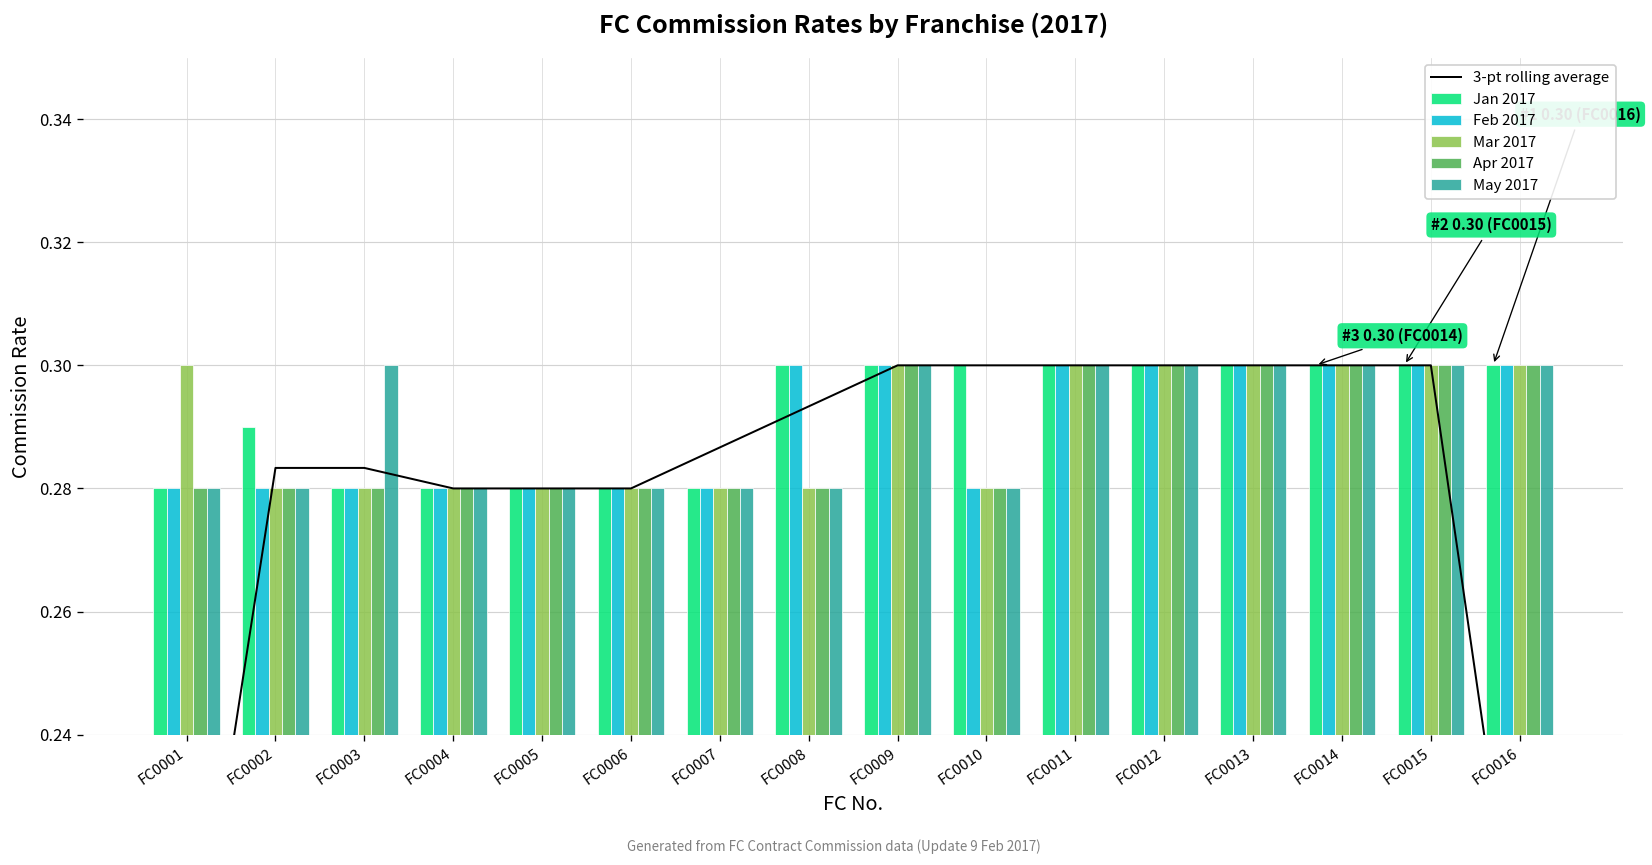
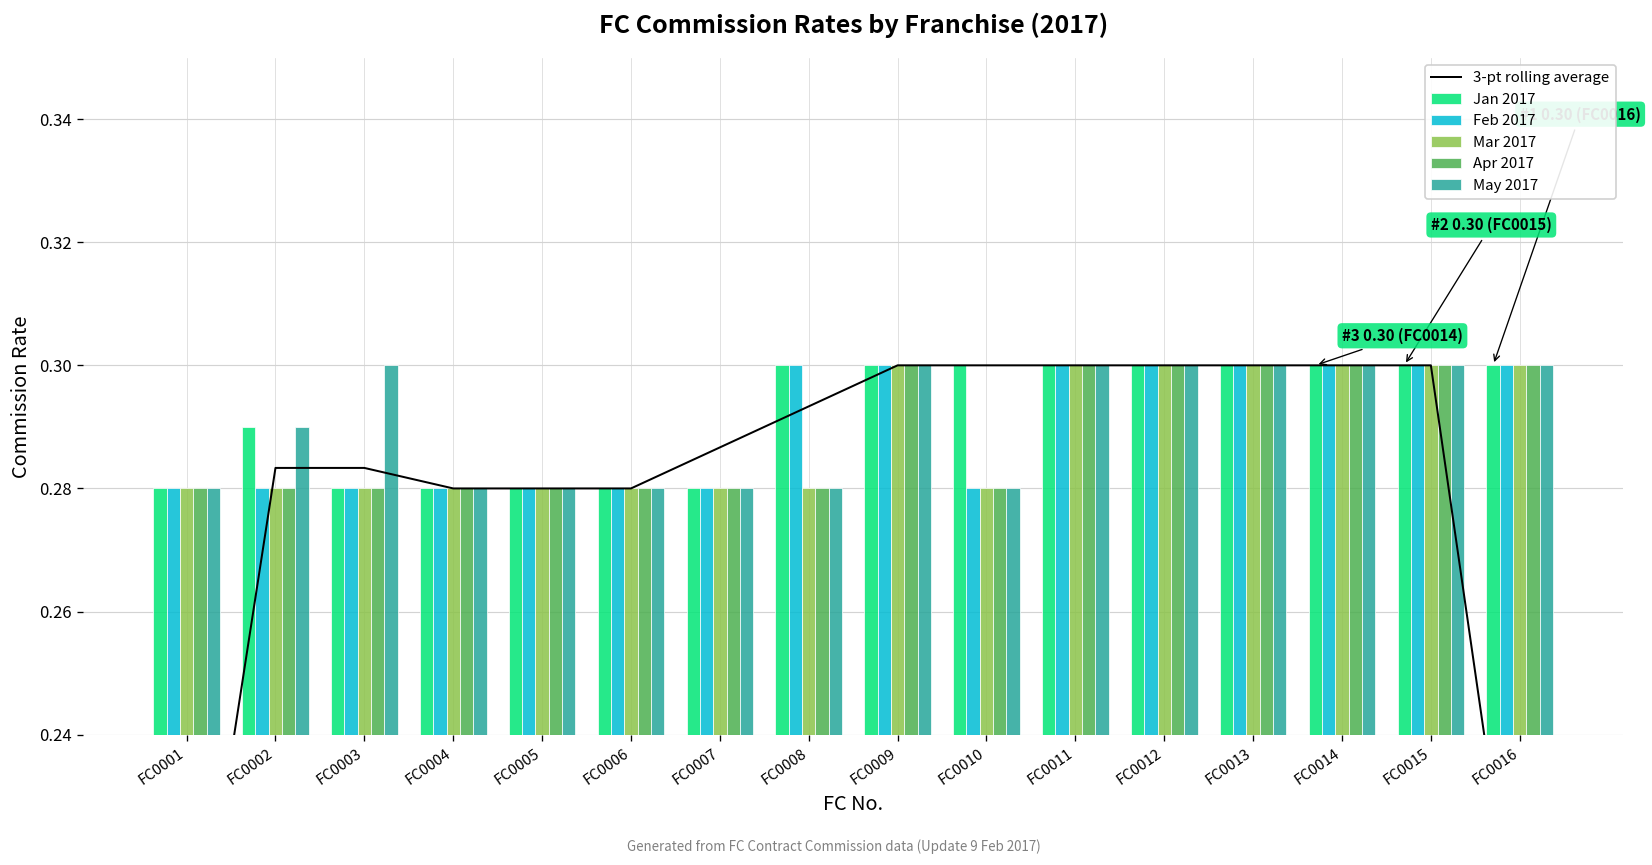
  {
    "Jan 2017": {
      "FC0001": 0.28,
      "FC0002": 0.29,
      "FC0003": 0.28,
      "FC0004": 0.28,
      "FC0005": 0.28,
      "FC0006": 0.28,
      "FC0007": 0.28,
      "FC0008": 0.30,
      "FC0009": 0.30,
      "FC0010": 0.30,
      "FC0011": 0.30,
      "FC0012": 0.30,
      "FC0013": 0.30,
      "FC0014": 0.30
    },
    "3-pt rolling average": {
      "FC0002": 0.283,
      "FC0003": 0.283,
      "FC0004": 0.28,
      "FC0005": 0.28,
      "FC0006": 0.28,
      "FC0007": 0.287,
      "FC0008": 0.293,
      "FC0009": 0.30,
      "FC0010": 0.30,
      "FC0011": 0.30,
      "FC0012": 0.30,
      "FC0013": 0.30
    },
    "Feb 2017": {
      "FC0001": 0.28,
      "FC0002": 0.28,
      "FC0003": 0.28,
      "FC0004": 0.28,
      "FC0005": 0.28,
      "FC0006": 0.28,
      "FC0007": 0.28,
      "FC0008": 0.30,
      "FC0009": 0.30,
      "FC0010": 0.28,
      "FC0011": 0.30,
      "FC0012": 0.30,
      "FC0013": 0.30
    },
    "Mar 2017": {
-     "FC0001": 0.30,
+     "FC0001": 0.28,
      "FC0002": 0.28,
      "FC0003": 0.28,
      "FC0004": 0.28,
      "FC0005": 0.28,
      "FC0006": 0.28,
      "FC0007": 0.28,
      "FC0008": 0.28,
      "FC0009": 0.30,
      "FC0010": 0.28,
      "FC0011": 0.30,
      "FC0012": 0.30,
      "FC0013": 0.30
    },
    "Apr 2017": {
      "FC0001": 0.28,
      "FC0002": 0.28,
      "FC0003": 0.28,
      "FC0004": 0.28,
      "FC0005": 0.28,
      "FC0006": 0.28,
      "FC0007": 0.28,
      "FC0008": 0.28,
      "FC0009": 0.30,
      "FC0010": 0.28,
      "FC0011": 0.30,
      "FC0012": 0.30,
      "FC0013": 0.30
    },
    "May 2017": {
      "FC0001": 0.28,
-     "FC0002": 0.28,
+     "FC0002": 0.29,
      "FC0003": 0.30,
      "FC0004": 0.28,
      "FC0005": 0.28,
      "FC0006": 0.28,
      "FC0007": 0.28,
      "FC0008": 0.28,
      "FC0009": 0.30,
      "FC0010": 0.28,
      "FC0011": 0.30,
      "FC0012": 0.30,
      "FC0013": 0.30
    }
  }
